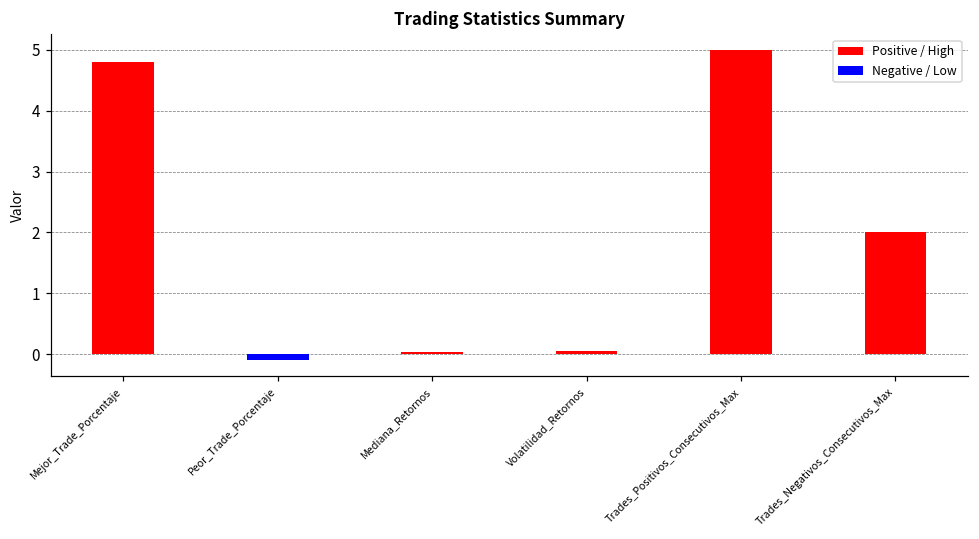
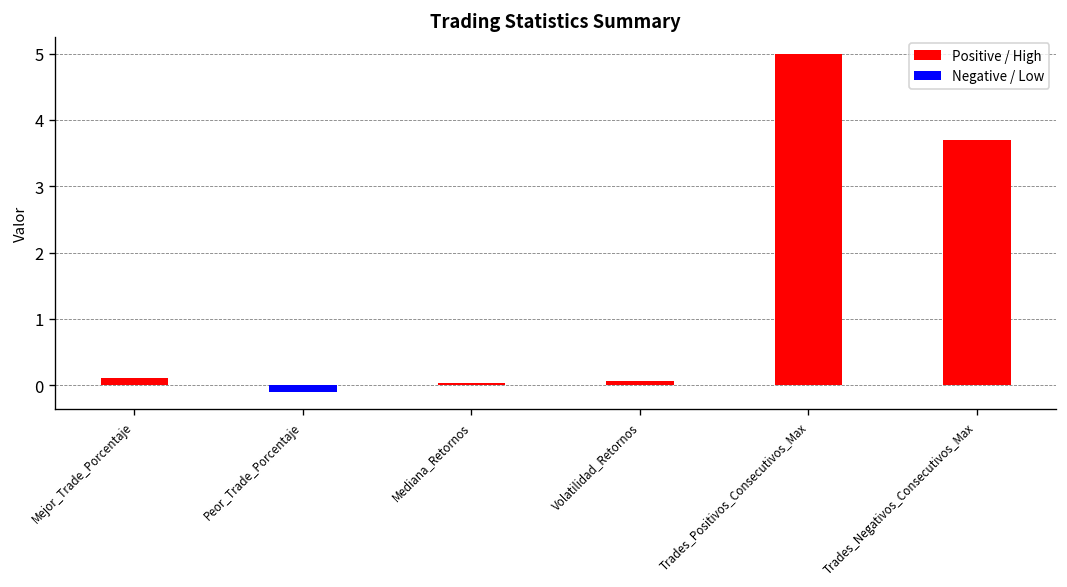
  {
    "Positive / High": {
-     "Mejor_Trade_Porcentaje": 4.8,
+     "Mejor_Trade_Porcentaje": 0.1,
      "Peor_Trade_Porcentaje": 0.0,
      "Volatilidad_Retornos": 0.1,
      "Trades_Positivos_Consecutivos_Max": 5.0,
-     "Trades_Negativos_Consecutivos_Max": 2.0
+     "Trades_Negativos_Consecutivos_Max": 3.7
    },
    "Negative / Low": {
      "Mejor_Trade_Porcentaje": 0.0,
      "Peor_Trade_Porcentaje": -0.1,
      "Mediana_Retornos": 0.0,
      "Volatilidad_Retornos": 0.0,
      "Trades_Positivos_Consecutivos_Max": 0.0,
      "Trades_Negativos_Consecutivos_Max": 0.0
    }
  }
